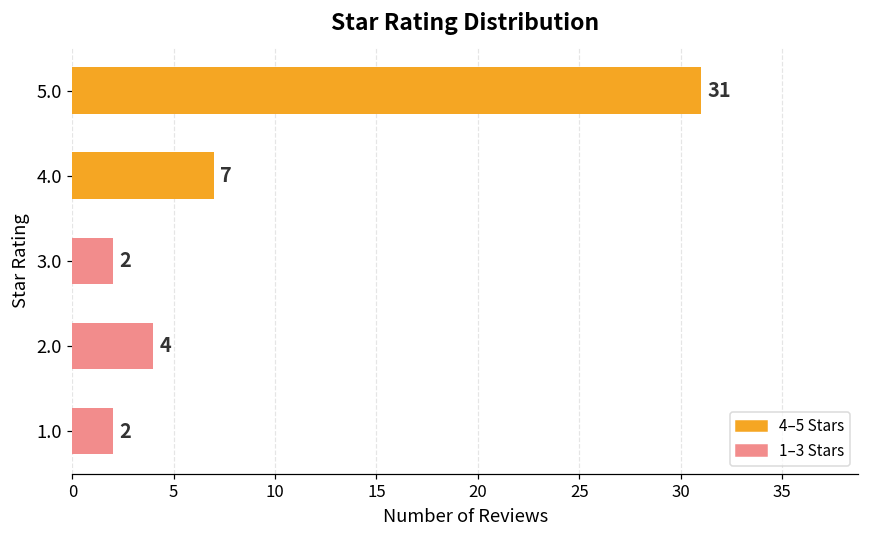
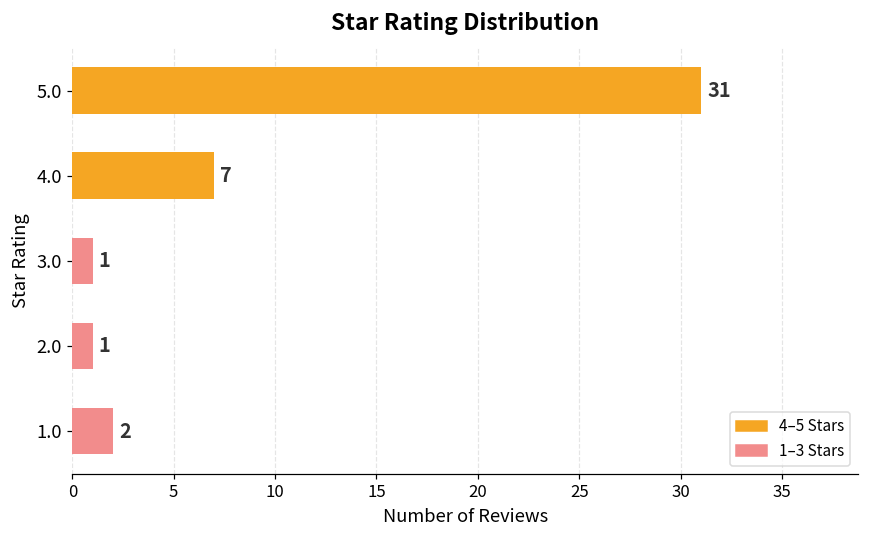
  {
    "5.0": 31,
    "4.0": 7,
-   "3.0": 2,
-   "2.0": 4,
+   "3.0": 1,
+   "2.0": 1,
    "1.0": 2
  }
